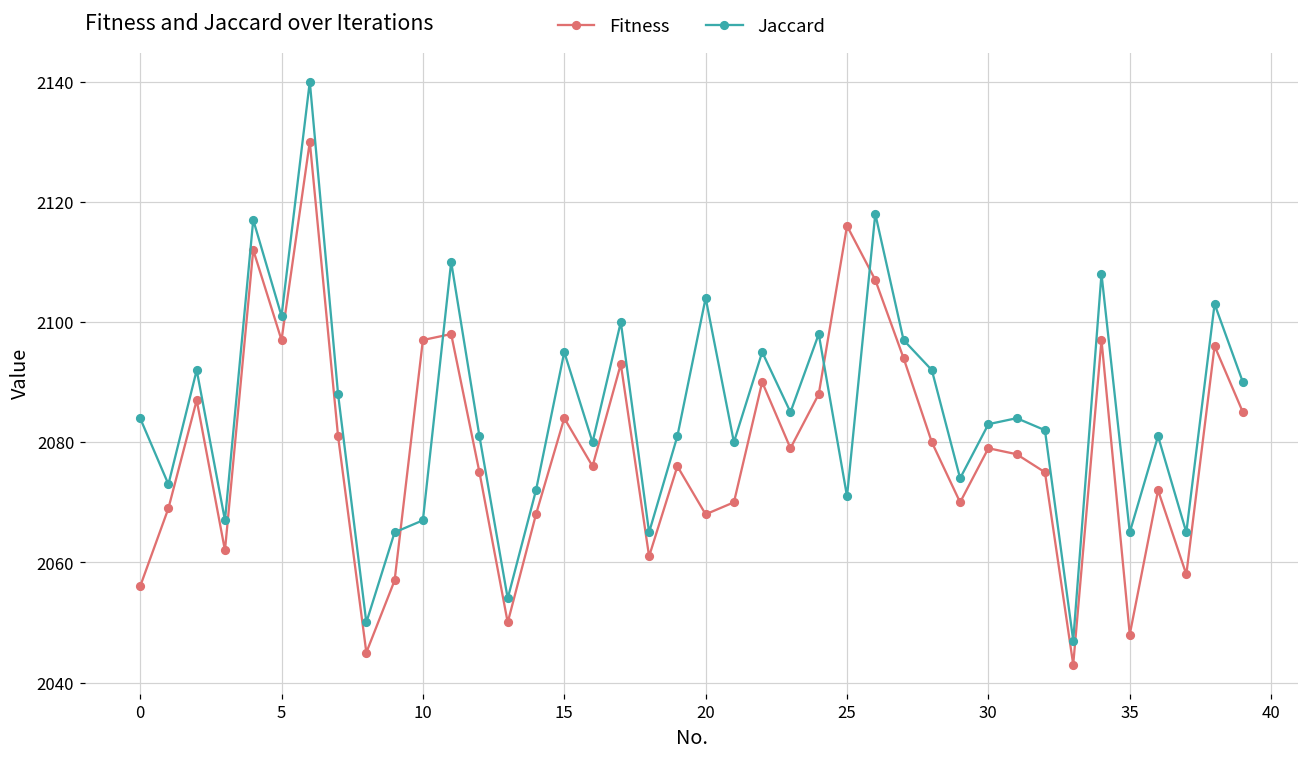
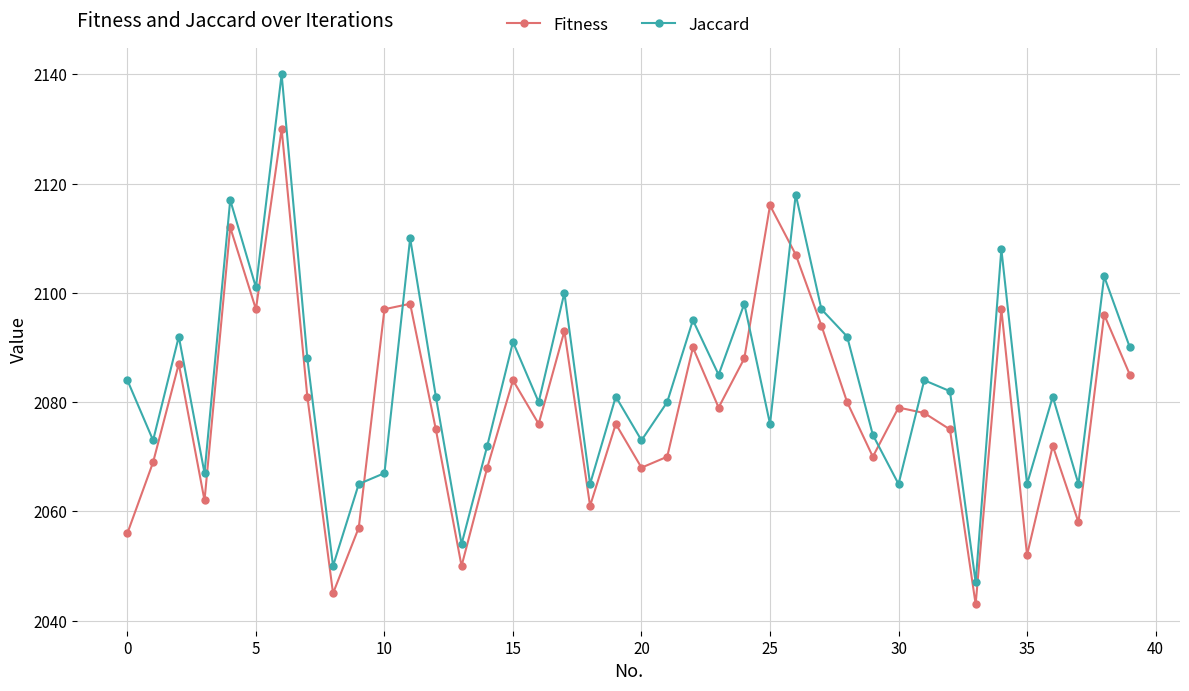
  {
    "Fitness": {
      "0": 2056,
      "5": 2097,
      "10": 2097,
      "15": 2084,
      "20": 2068,
      "25": 2116,
      "30": 2079,
-     "35": 2048
+     "35": 2052
    },
    "Jaccard": {
      "0": 2084,
      "5": 2101,
      "10": 2067,
-     "15": 2095,
-     "20": 2104,
-     "25": 2071,
-     "30": 2083,
+     "15": 2091,
+     "20": 2073,
+     "25": 2076,
+     "30": 2065,
      "35": 2065
    }
  }
